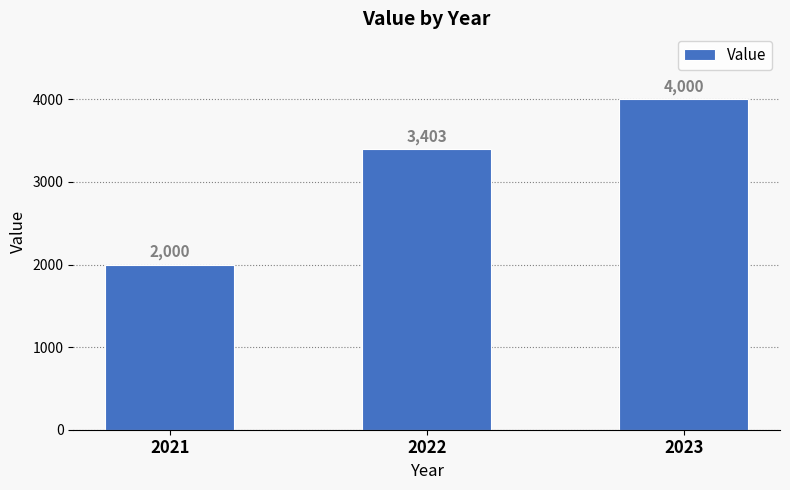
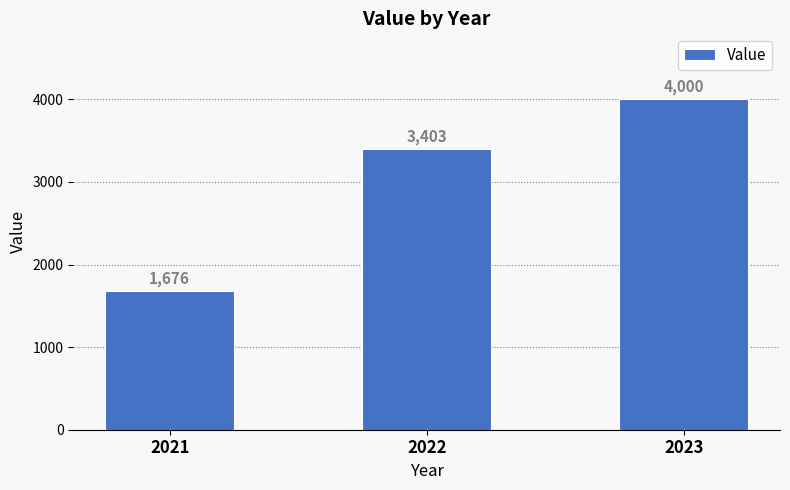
  {
-   "2021": "2,000",
+   "2021": "1,676",
    "2022": "3,403",
    "2023": "4,000"
  }
